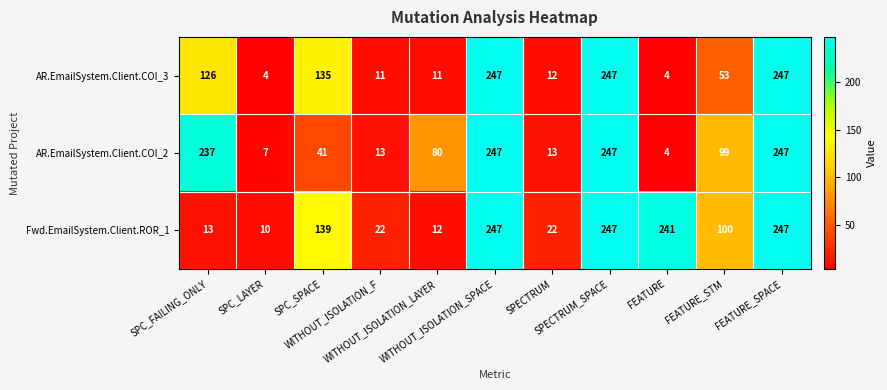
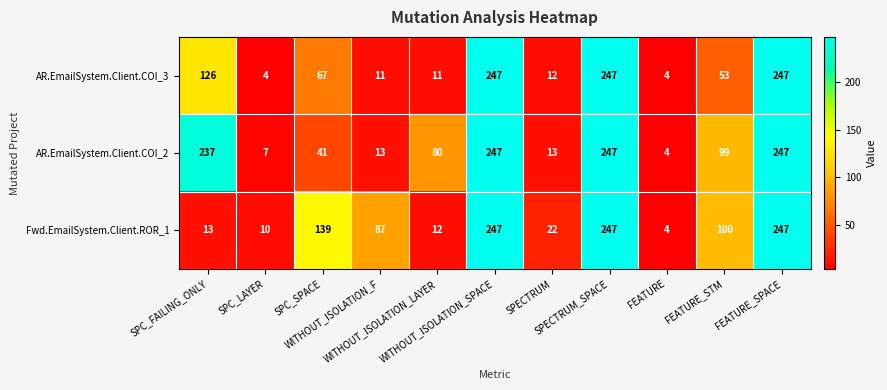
  {
    "AR.EmailSystem.Client.COI_3": {
      "SPC_FAILING_ONLY": 126,
      "SPC_LAYER": 4,
-     "SPC_SPACE": 135,
+     "SPC_SPACE": 67,
      "WITHOUT_ISOLATION_F": 11,
      "WITHOUT_ISOLATION_LAYER": 11,
      "WITHOUT_ISOLATION_SPACE": 247,
      "SPECTRUM": 12,
      "SPECTRUM_SPACE": 247,
      "FEATURE": 4,
      "FEATURE_STM": 53,
      "FEATURE_SPACE": 247
    },
    "AR.EmailSystem.Client.COI_2": {
      "SPC_FAILING_ONLY": 237,
      "SPC_LAYER": 7,
      "SPC_SPACE": 41,
      "WITHOUT_ISOLATION_F": 13,
      "WITHOUT_ISOLATION_LAYER": 80,
      "WITHOUT_ISOLATION_SPACE": 247,
      "SPECTRUM": 13,
      "SPECTRUM_SPACE": 247,
      "FEATURE": 4,
      "FEATURE_STM": 99,
      "FEATURE_SPACE": 247
    },
    "Fwd.EmailSystem.Client.ROR_1": {
      "SPC_FAILING_ONLY": 13,
      "SPC_LAYER": 10,
      "SPC_SPACE": 139,
-     "WITHOUT_ISOLATION_F": 22,
+     "WITHOUT_ISOLATION_F": 87,
      "WITHOUT_ISOLATION_LAYER": 12,
      "WITHOUT_ISOLATION_SPACE": 247,
      "SPECTRUM": 22,
      "SPECTRUM_SPACE": 247,
-     "FEATURE": 241,
+     "FEATURE": 4,
      "FEATURE_STM": 100,
      "FEATURE_SPACE": 247
    }
  }
